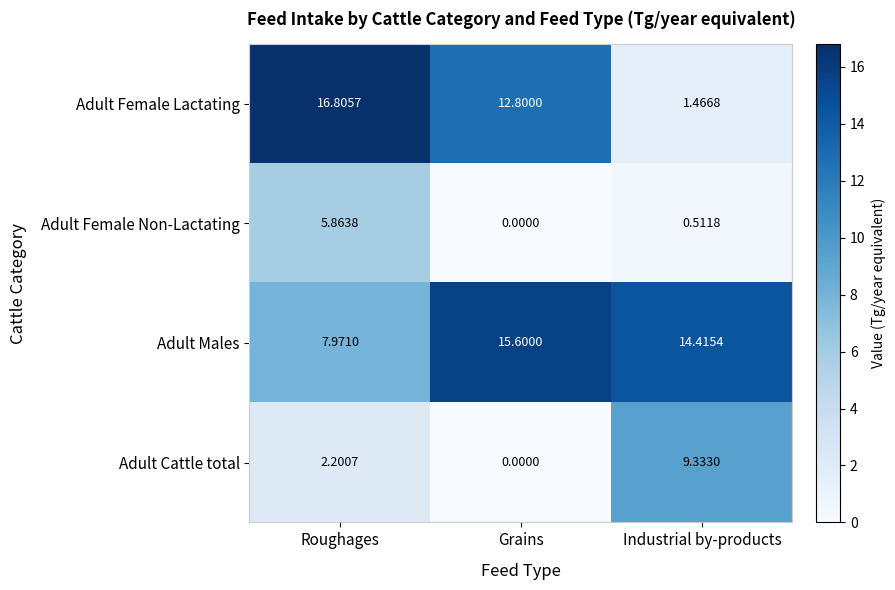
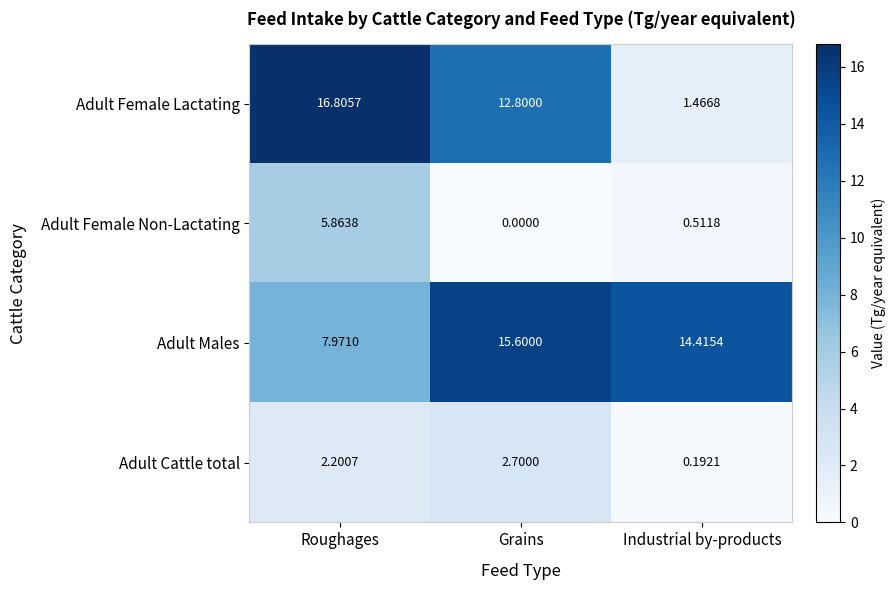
  {
    "Adult Female Lactating": {
      "Roughages": 16.8057,
      "Grains": 12.8000,
      "Industrial by-products": 1.4668
    },
    "Adult Female Non-Lactating": {
      "Roughages": 5.8638,
      "Grains": 0.0000,
      "Industrial by-products": 0.5118
    },
    "Adult Males": {
      "Roughages": 7.9710,
      "Grains": 15.6000,
      "Industrial by-products": 14.4154
    },
    "Adult Cattle total": {
      "Roughages": 2.2007,
-     "Grains": 0.0000,
-     "Industrial by-products": 9.3330
+     "Grains": 2.7000,
+     "Industrial by-products": 0.1921
    }
  }
